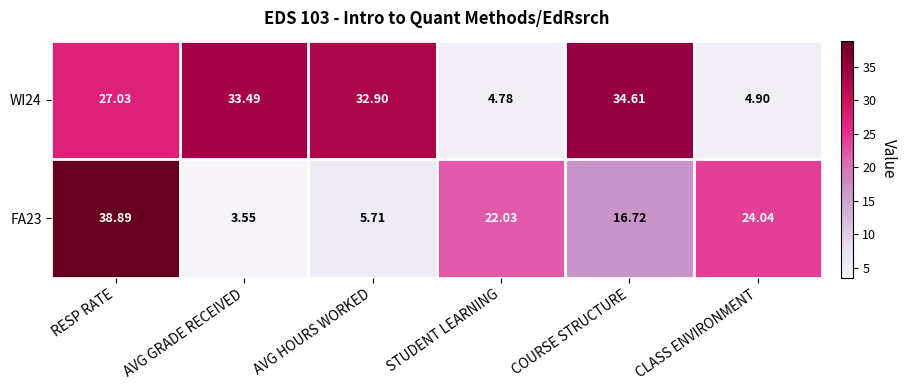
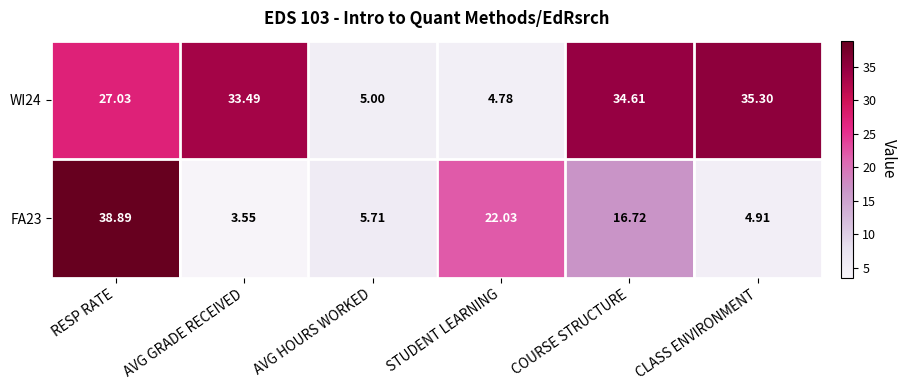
  {
    "WI24": {
      "RESP RATE": 27.03,
      "AVG GRADE RECEIVED": 33.49,
-     "AVG HOURS WORKED": 32.90,
+     "AVG HOURS WORKED": 5.00,
      "STUDENT LEARNING": 4.78,
      "COURSE STRUCTURE": 34.61,
-     "CLASS ENVIRONMENT": 4.90
+     "CLASS ENVIRONMENT": 35.30
    },
    "FA23": {
      "RESP RATE": 38.89,
      "AVG GRADE RECEIVED": 3.55,
      "AVG HOURS WORKED": 5.71,
      "STUDENT LEARNING": 22.03,
      "COURSE STRUCTURE": 16.72,
-     "CLASS ENVIRONMENT": 24.04
+     "CLASS ENVIRONMENT": 4.91
    }
  }
